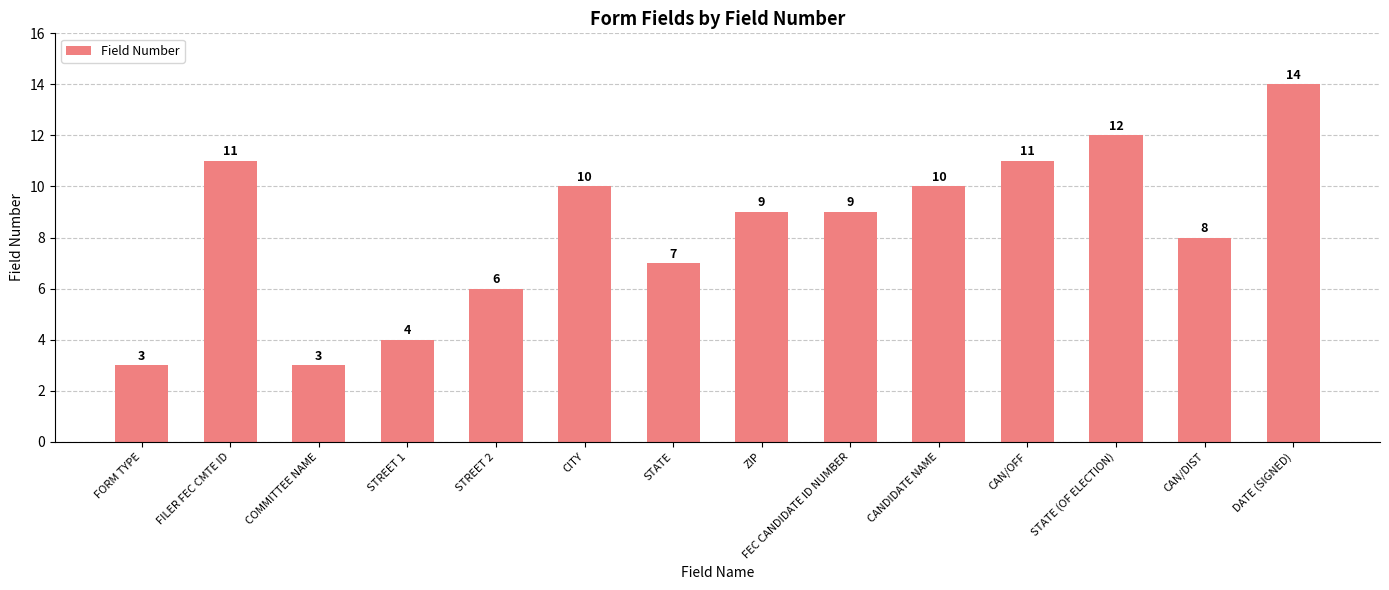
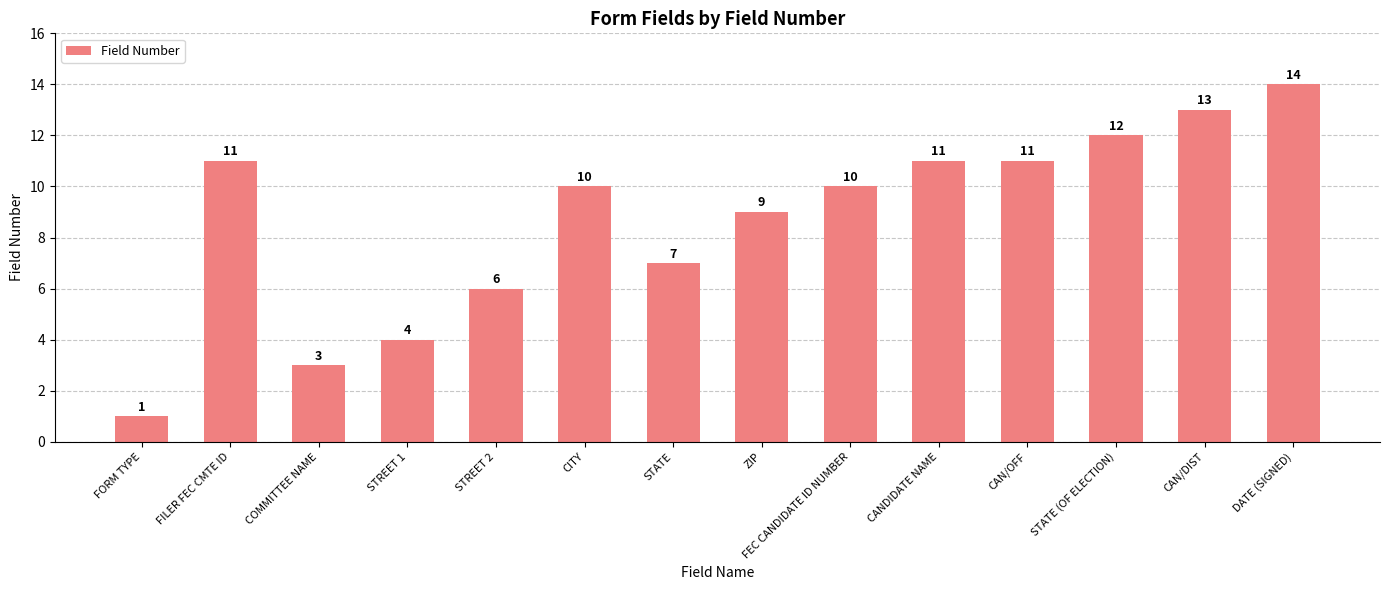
  {
-   "FORM TYPE": 3,
+   "FORM TYPE": 1,
    "FILER FEC CMTE ID": 11,
    "COMMITTEE NAME": 3,
    "STREET 1": 4,
    "STREET 2": 6,
    "CITY": 10,
    "STATE": 7,
    "ZIP": 9,
-   "FEC CANDIDATE ID NUMBER": 9,
-   "CANDIDATE NAME": 10,
+   "FEC CANDIDATE ID NUMBER": 10,
+   "CANDIDATE NAME": 11,
    "CAN/OFF": 11,
    "STATE (OF ELECTION)": 12,
-   "CAN/DIST": 8,
+   "CAN/DIST": 13,
    "DATE (SIGNED)": 14
  }
